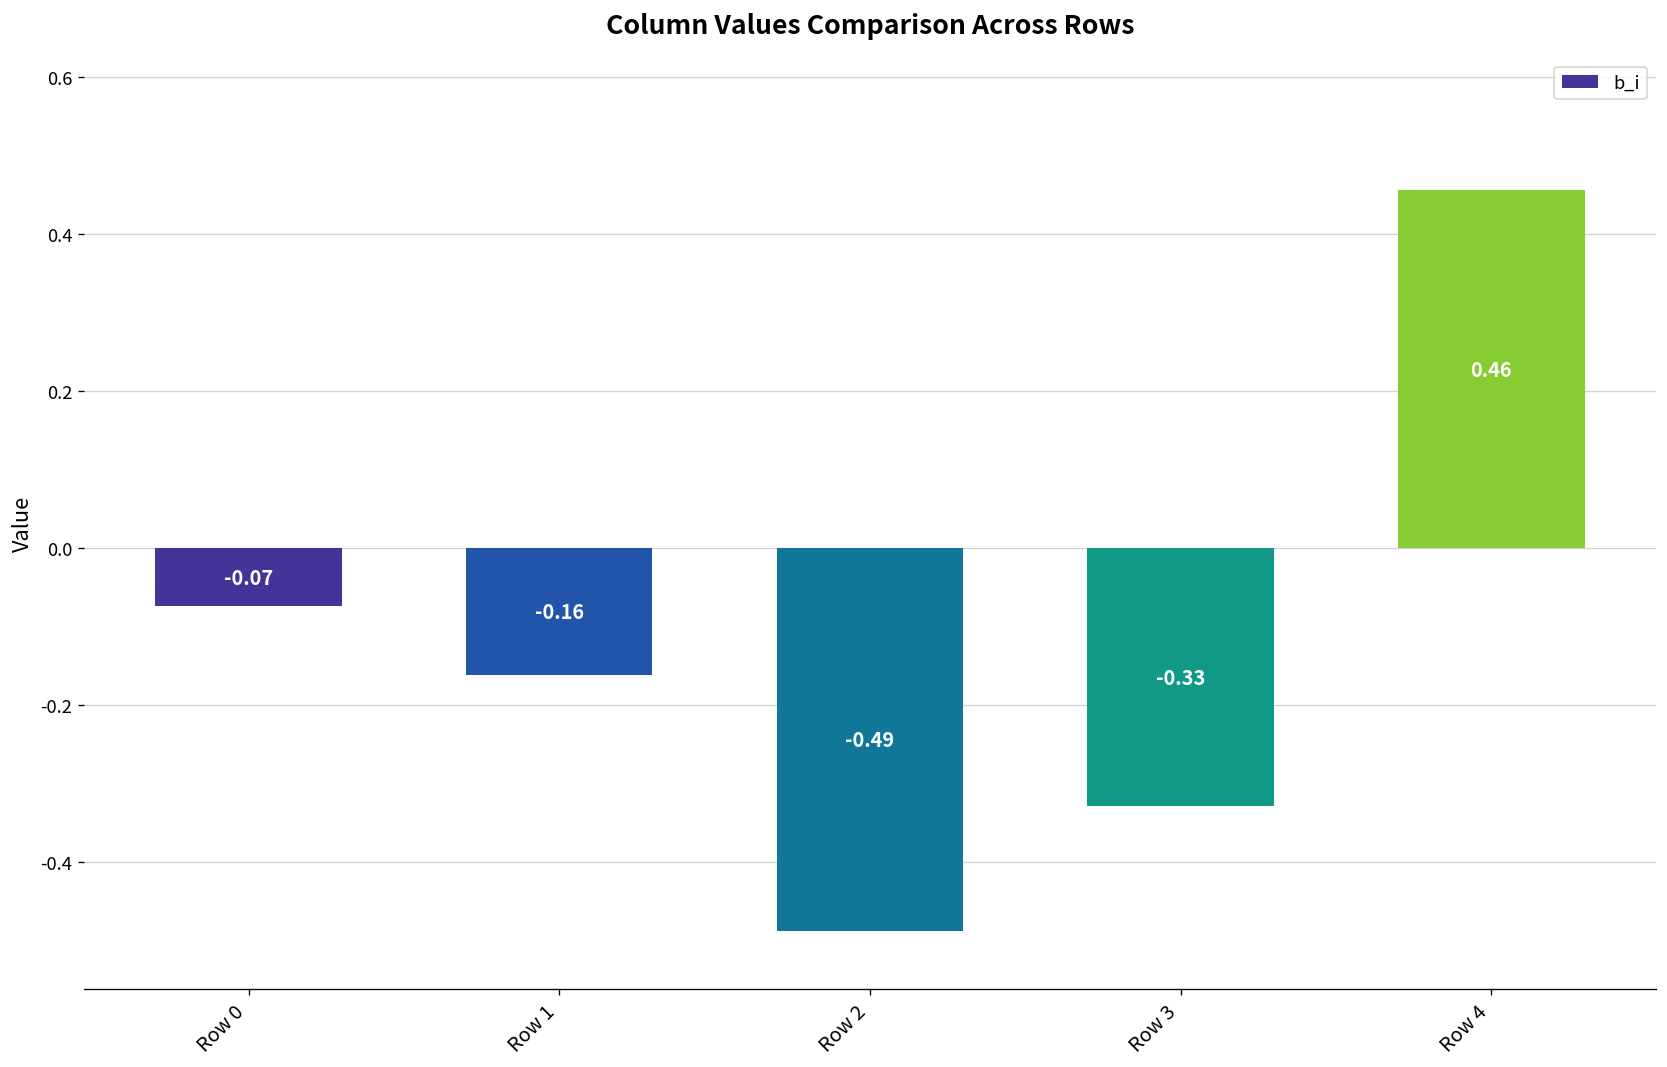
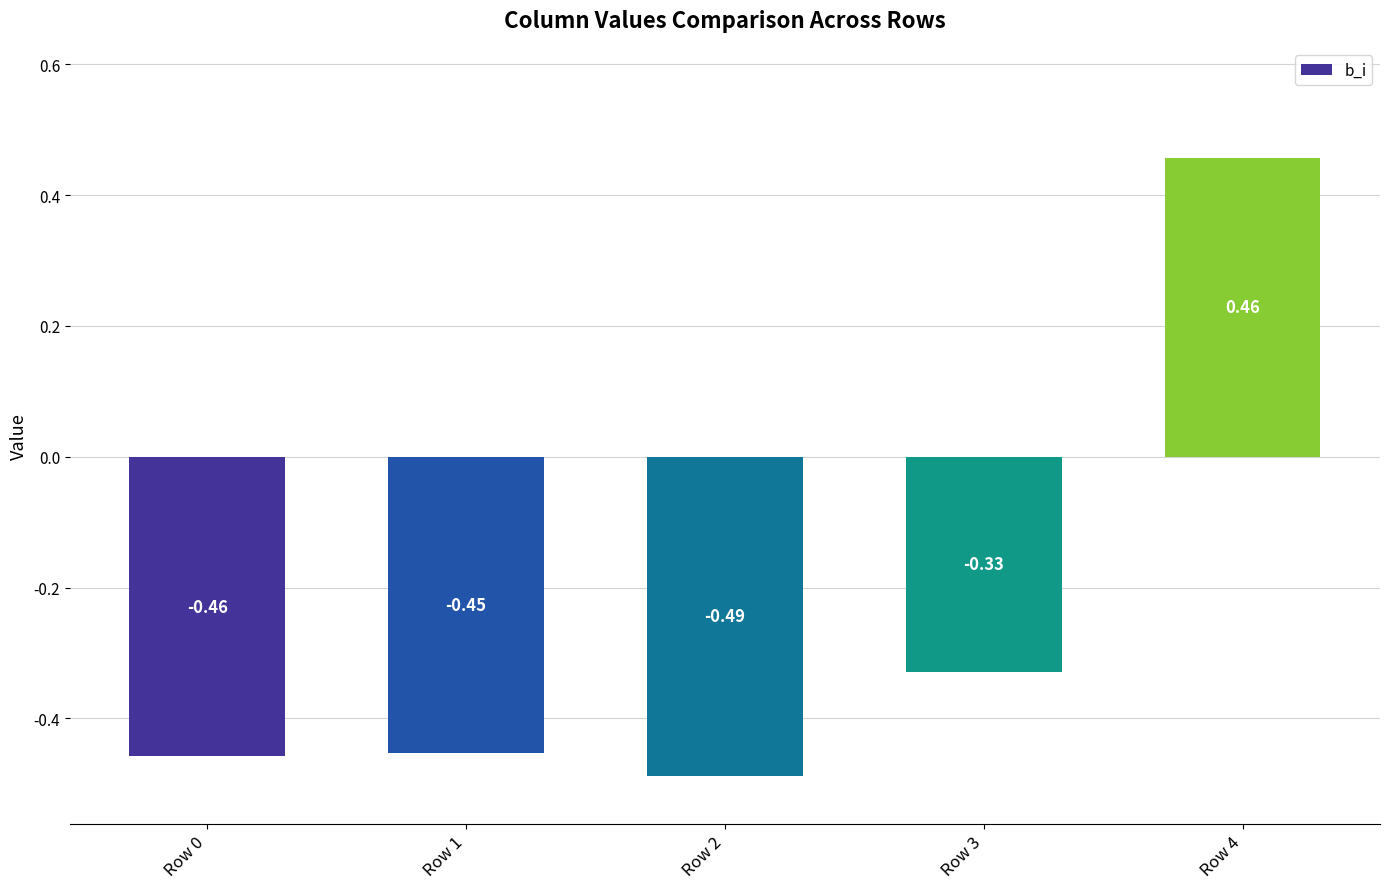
  {
-   "Row 0": -0.07,
-   "Row 1": -0.16,
+   "Row 0": -0.46,
+   "Row 1": -0.45,
    "Row 2": -0.49,
    "Row 3": -0.33,
    "Row 4": 0.46
  }
